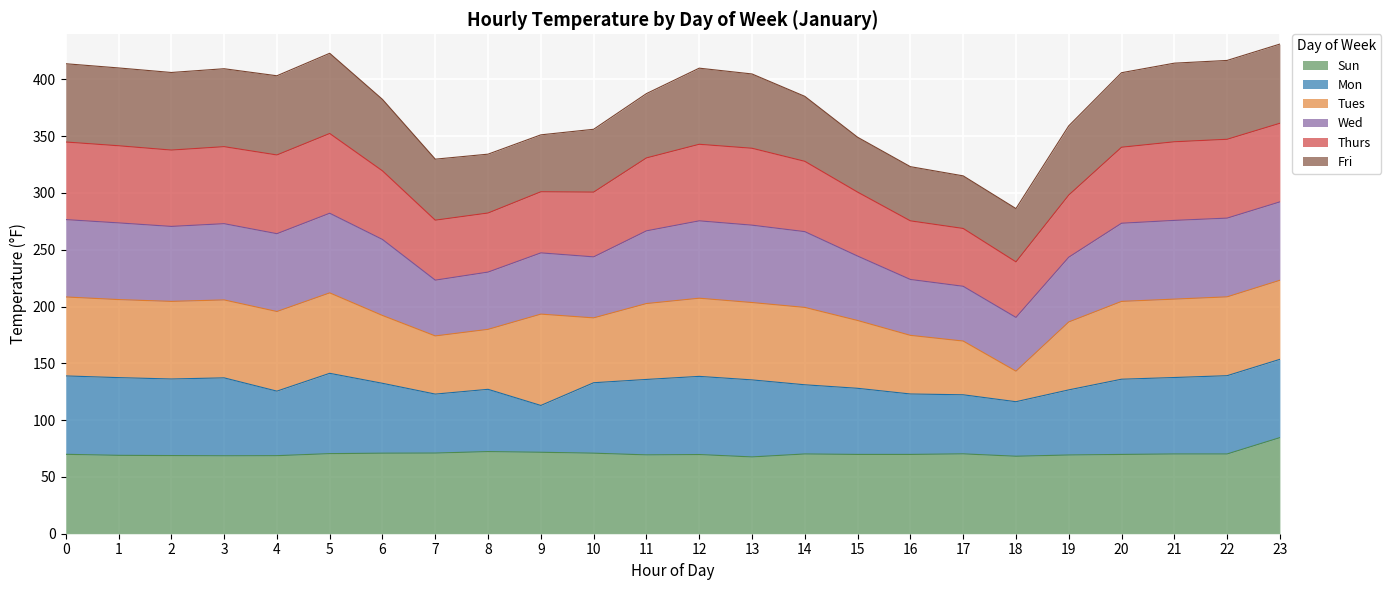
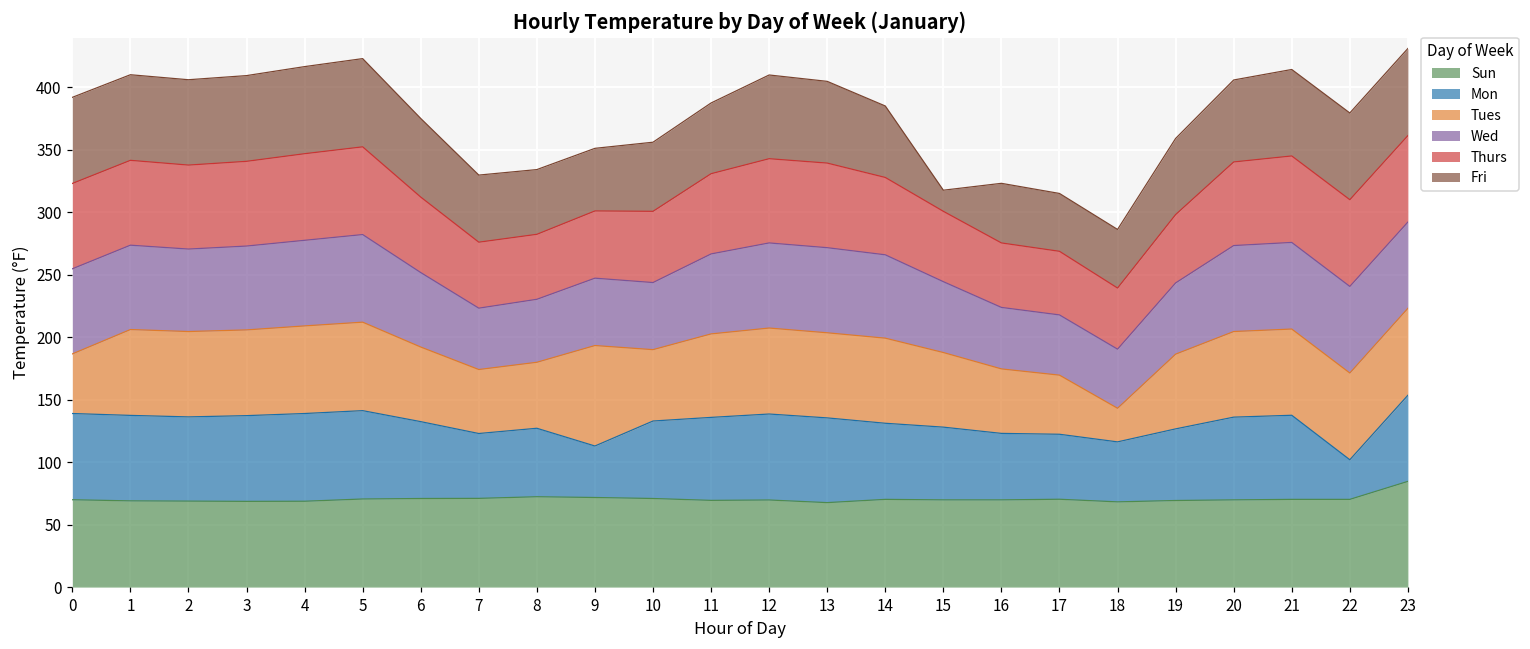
  {
    "Sun": {
      "0": 70,
      "1": 69,
      "2": 69,
      "3": 69,
      "4": 69,
      "5": 71,
      "6": 71,
      "7": 71,
      "8": 72,
      "9": 72,
      "10": 71,
      "11": 69,
      "12": 70,
      "13": 68,
      "14": 70,
      "15": 70,
      "16": 70,
      "17": 70,
      "18": 68,
      "19": 69,
      "20": 70,
      "21": 70,
      "22": 70,
      "23": 85
    },
    "Mon": {
      "0": 69,
      "1": 68,
      "2": 67,
      "3": 69,
-     "4": 57,
+     "4": 70,
      "5": 71,
      "6": 62,
      "7": 52,
      "8": 55,
      "9": 41,
      "10": 62,
      "11": 66,
      "12": 69,
      "13": 68,
      "14": 61,
      "15": 58,
      "16": 53,
      "17": 52,
      "18": 48,
      "19": 57,
      "20": 66,
      "21": 67,
-     "22": 69,
+     "22": 32,
      "23": 69
    },
    "Tues": {
-     "0": 70,
+     "0": 48,
      "1": 69,
      "2": 68,
      "3": 69,
      "4": 70,
      "5": 71,
      "6": 60,
      "7": 51,
      "8": 53,
      "9": 80,
      "10": 57,
      "11": 67,
      "12": 69,
      "13": 68,
      "14": 68,
      "15": 60,
      "16": 52,
      "17": 47,
      "18": 27,
      "19": 60,
      "20": 69,
      "21": 69,
      "22": 69,
      "23": 70
    },
    "Wed": {
      "0": 68,
      "1": 68,
      "2": 66,
      "3": 67,
      "4": 69,
      "5": 70,
-     "6": 67,
+     "6": 60,
      "7": 49,
      "8": 50,
      "9": 54,
      "10": 54,
      "11": 64,
      "12": 68,
      "13": 68,
      "14": 67,
      "15": 57,
      "16": 49,
      "17": 48,
      "18": 47,
      "19": 57,
      "20": 69,
      "21": 69,
      "22": 69,
      "23": 69
    },
    "Thurs": {
      "0": 68,
      "1": 68,
      "2": 67,
      "3": 68,
      "4": 69,
      "5": 70,
      "6": 60,
      "7": 53,
      "8": 52,
      "9": 54,
      "10": 57,
      "11": 64,
      "12": 67,
      "13": 68,
      "14": 62,
      "15": 56,
      "16": 52,
      "17": 51,
      "18": 49,
      "19": 55,
      "20": 67,
      "21": 69,
      "22": 69,
      "23": 69
    },
    "Fri": {
      "0": 69,
      "1": 69,
      "2": 68,
      "3": 69,
      "4": 70,
      "5": 71,
      "6": 63,
      "7": 54,
      "8": 52,
      "9": 50,
      "10": 55,
      "11": 57,
      "12": 67,
      "13": 65,
      "14": 57,
-     "15": 48,
+     "15": 17,
      "16": 48,
      "17": 46,
      "18": 47,
      "19": 61,
      "20": 66,
      "21": 69,
      "22": 69,
      "23": 70
    }
  }
